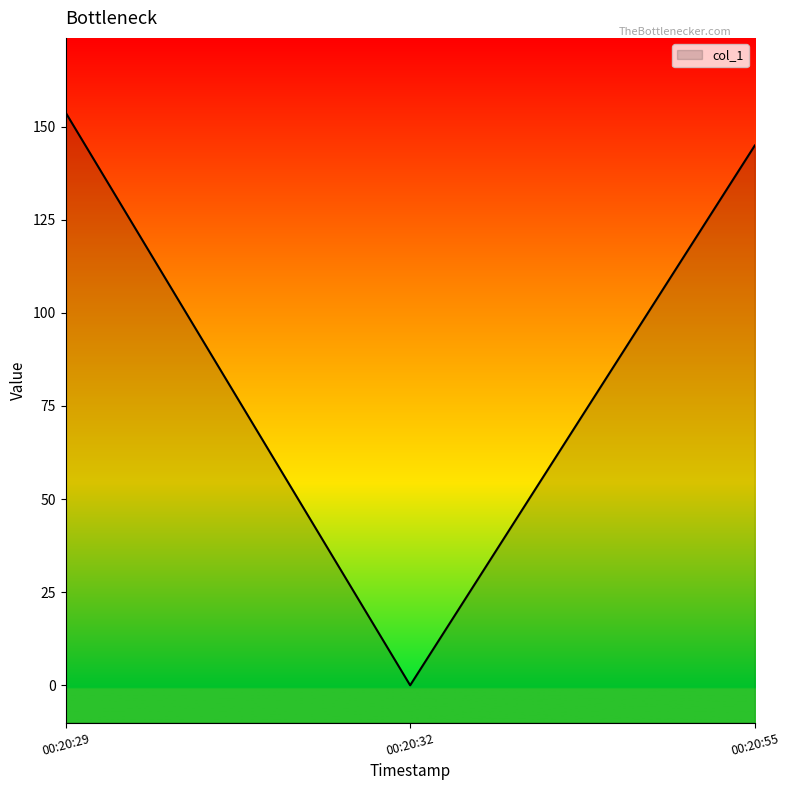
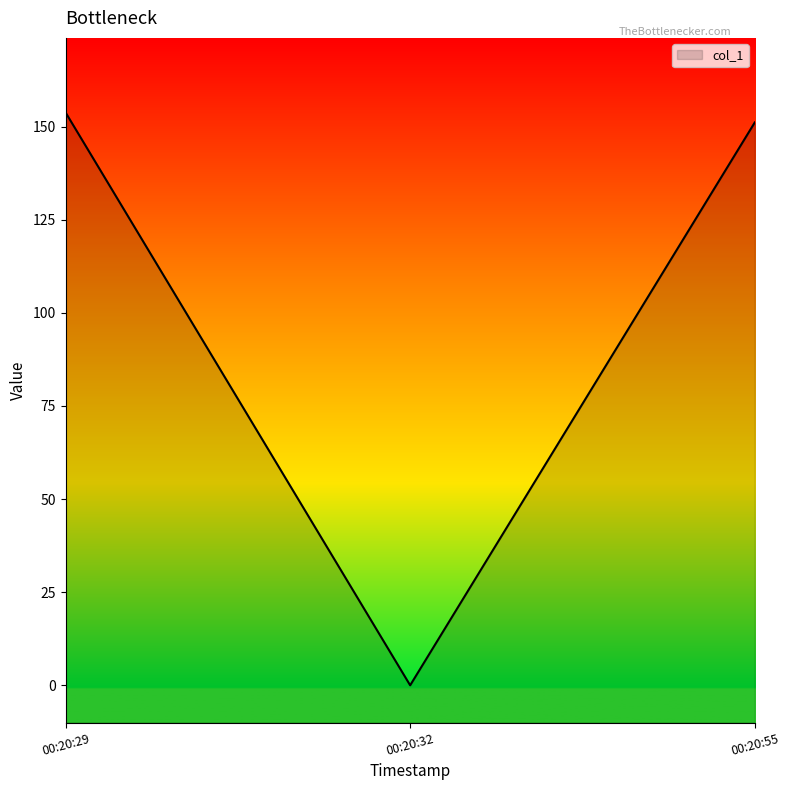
  {
    "00:20:29": 154,
    "00:20:32": 0,
-   "00:20:55": 145
+   "00:20:55": 151
  }
